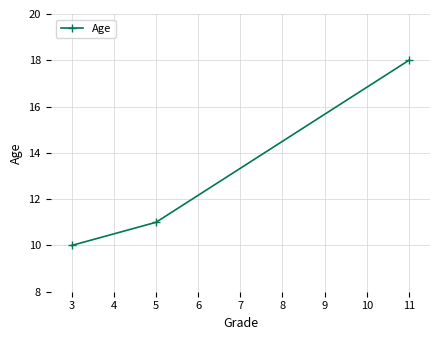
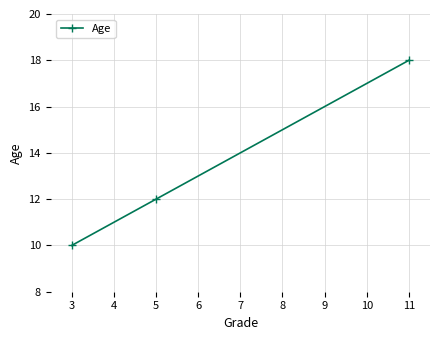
  {
    "3": 10,
-   "5": 11,
+   "5": 12,
    "11": 18
  }
